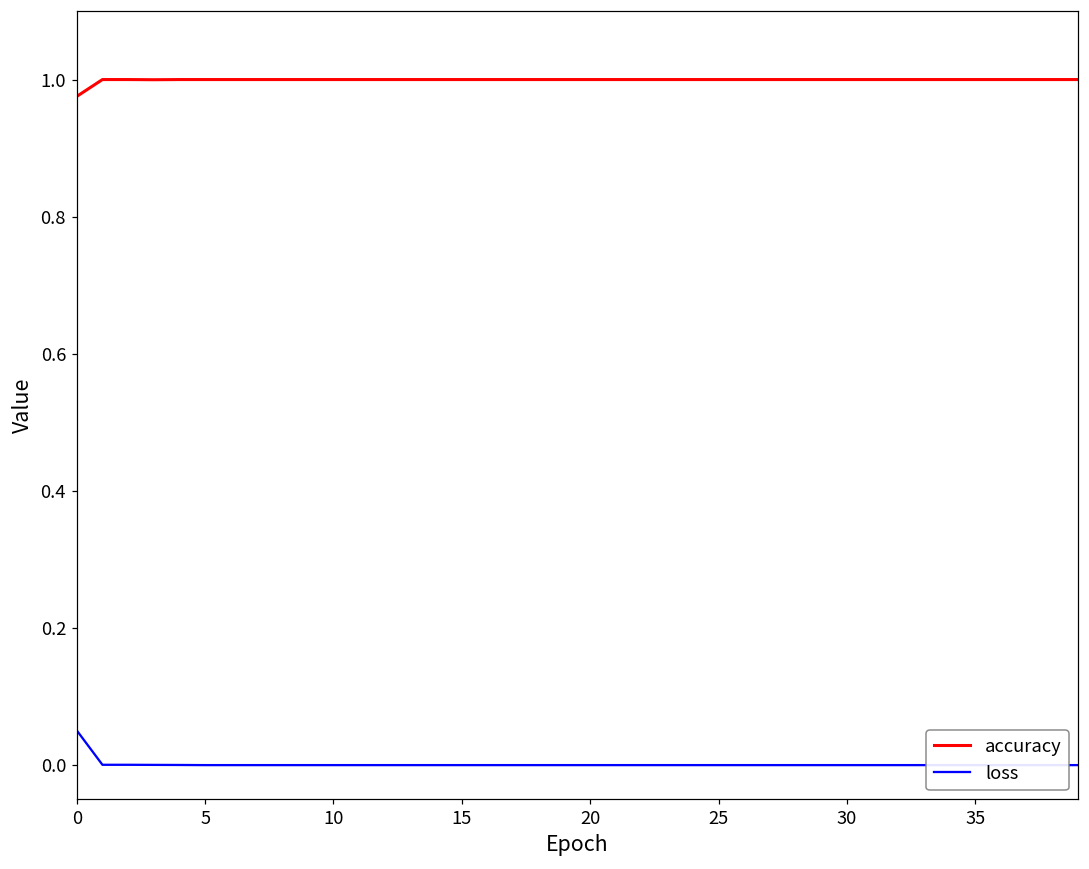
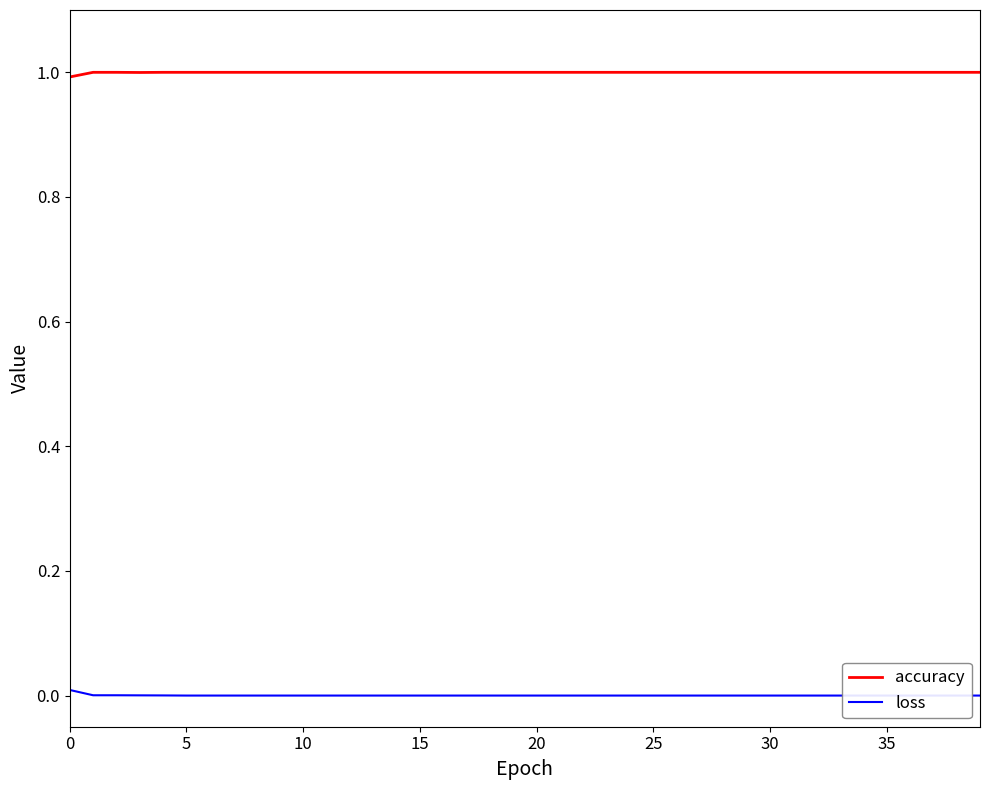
  {
    "accuracy": {
-     "0": 0.98,
+     "0": 0.99,
      "5": 1.00,
      "10": 1.00,
      "15": 1.00,
      "20": 1.00,
      "25": 1.00,
      "30": 1.00,
      "35": 1.00
    },
    "loss": {
-     "0": 0.05,
+     "0": 0.01,
      "5": 0.00,
      "10": 0.00,
      "15": 0.00,
      "20": 0.00,
      "25": 0.00,
      "30": 0.00
    }
  }
